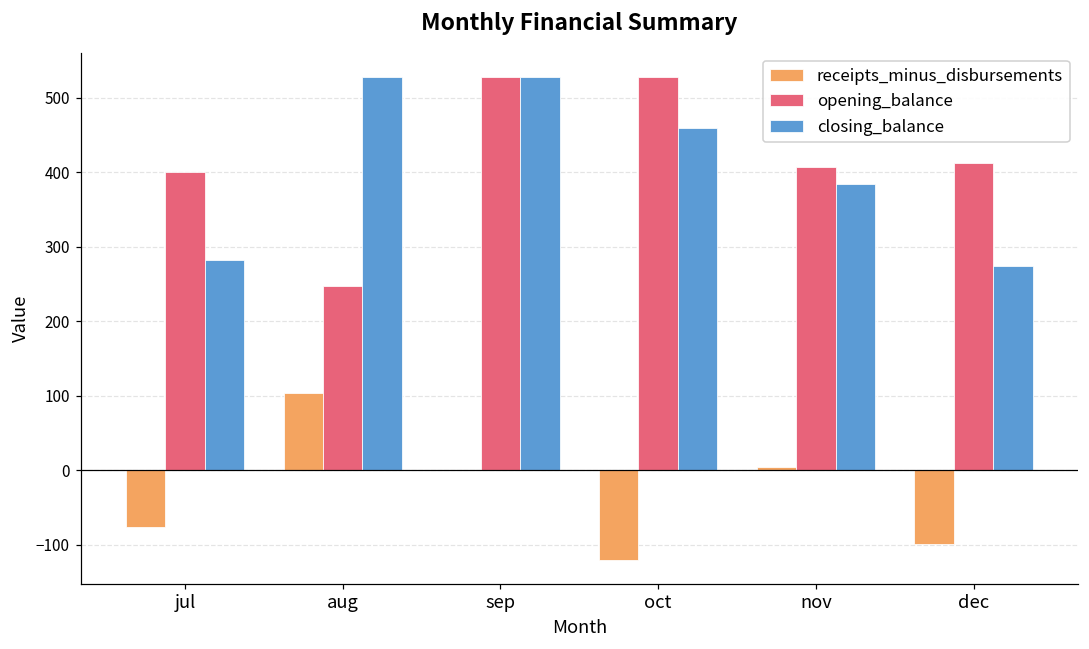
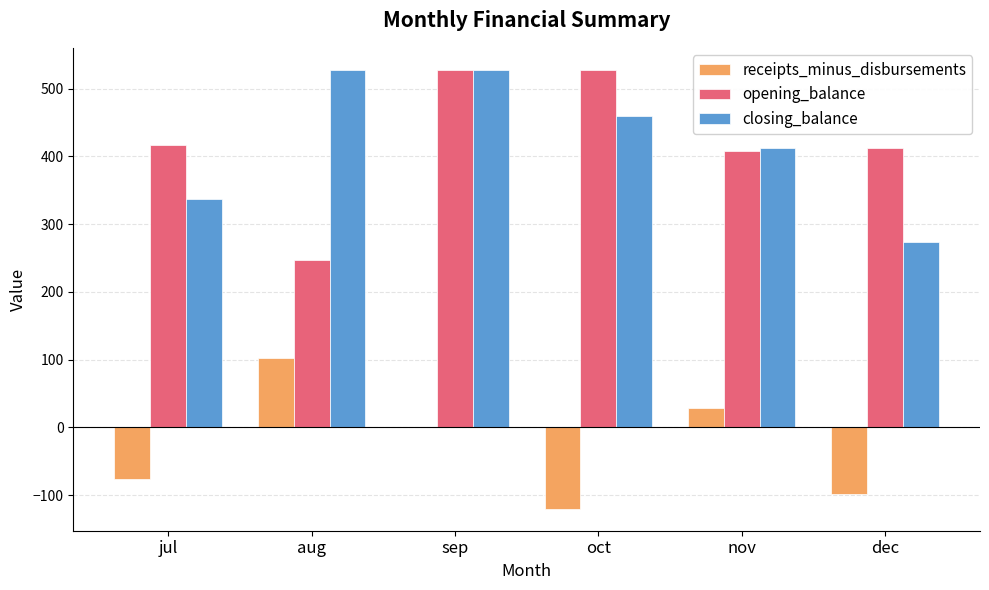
  {
    "receipts_minus_disbursements": {
      "jul": -80,
      "aug": 100,
      "oct": -120,
-     "nov": 0,
+     "nov": 30,
      "dec": -100
    },
    "opening_balance": {
-     "jul": 400,
+     "jul": 420,
      "aug": 250,
      "sep": 530,
      "oct": 530,
      "nov": 410,
      "dec": 410
    },
    "closing_balance": {
-     "jul": 280,
+     "jul": 340,
      "aug": 530,
      "sep": 530,
      "oct": 460,
-     "nov": 380,
+     "nov": 410,
      "dec": 270
    }
  }
